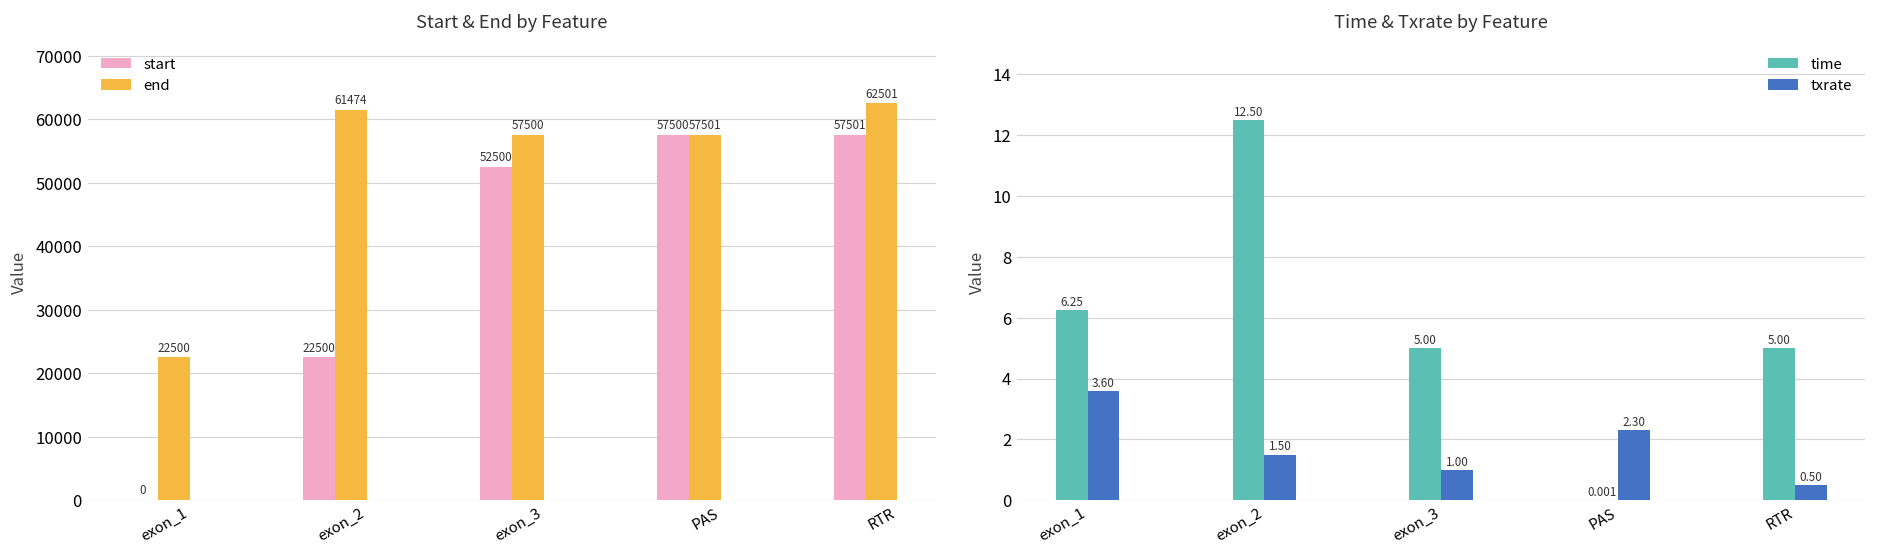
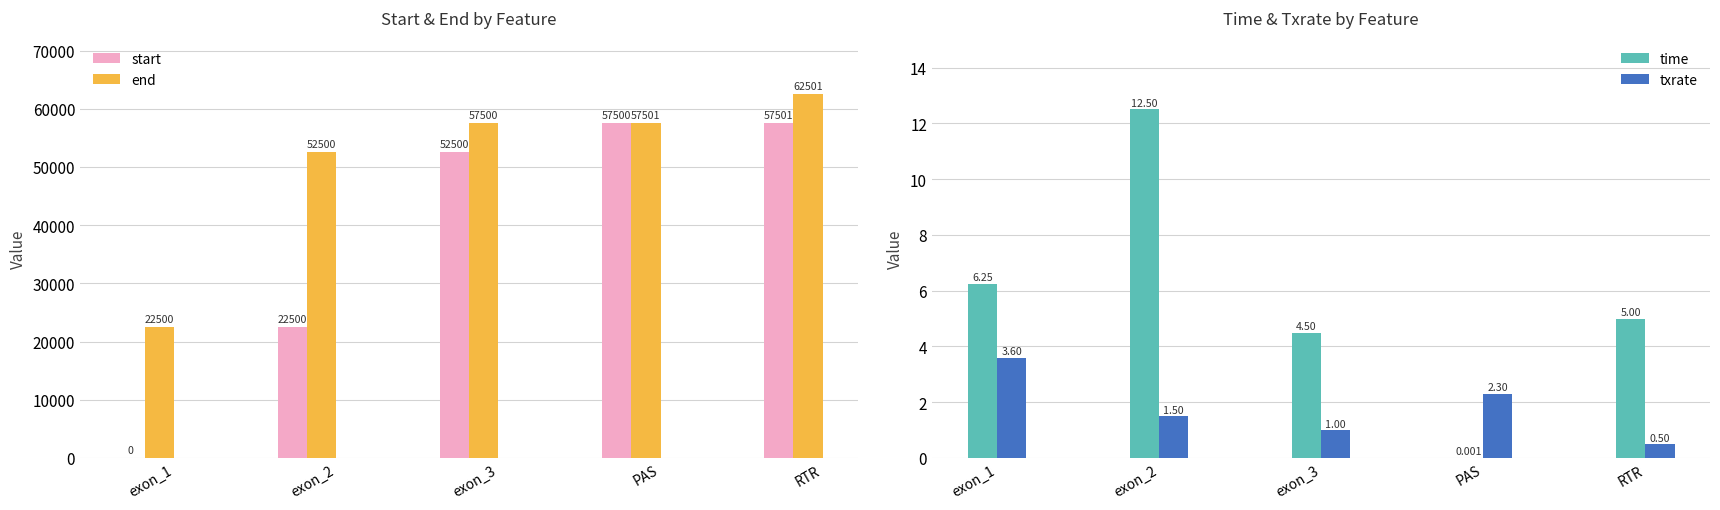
  {
    "Start & End by Feature": {
      "start": {
        "exon_1": 0,
        "exon_2": 22500,
        "exon_3": 52500,
        "PAS": 57500,
        "RTR": 57501
      },
      "end": {
        "exon_1": 22500,
-       "exon_2": 61474,
+       "exon_2": 52500,
        "exon_3": 57500,
        "PAS": 57501,
        "RTR": 62501
      }
    },
    "Time & Txrate by Feature": {
      "time": {
        "exon_1": 6.25,
        "exon_2": 12.50,
-       "exon_3": 5.00,
+       "exon_3": 4.50,
        "PAS": 0.001,
        "RTR": 5.00
      },
      "txrate": {
        "exon_1": 3.60,
        "exon_2": 1.50,
        "exon_3": 1.00,
        "PAS": 2.30,
        "RTR": 0.50
      }
    }
  }
